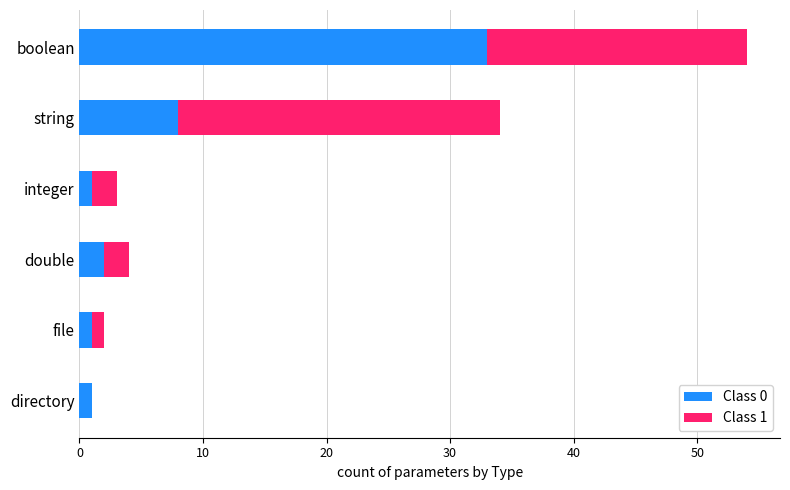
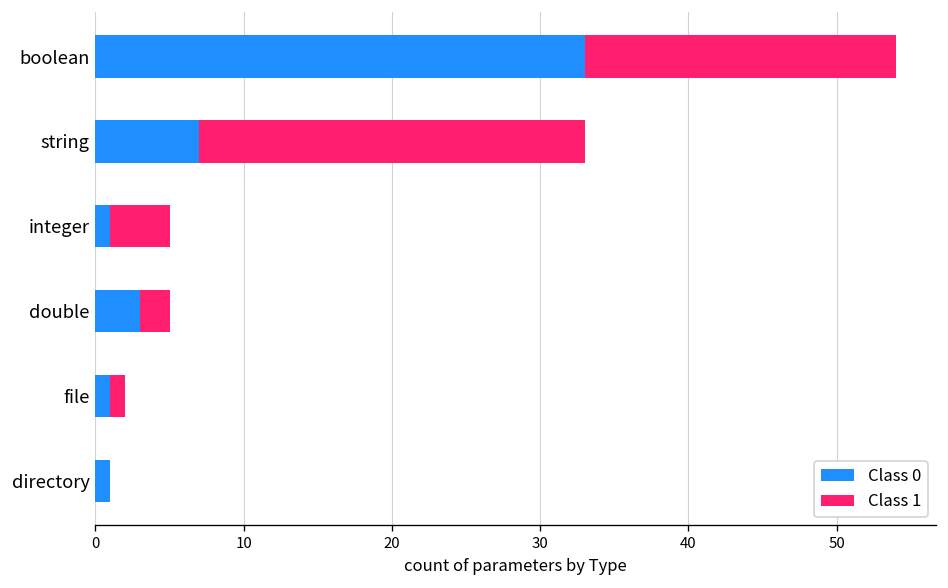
  {
    "Class 0": {
      "boolean": 33,
-     "string": 8,
+     "string": 7,
      "integer": 1,
-     "double": 2,
+     "double": 3,
      "file": 1,
      "directory": 1
    },
    "Class 1": {
      "boolean": 21,
      "string": 26,
-     "integer": 2,
+     "integer": 4,
      "double": 2,
      "file": 1,
      "directory": 0
    }
  }
